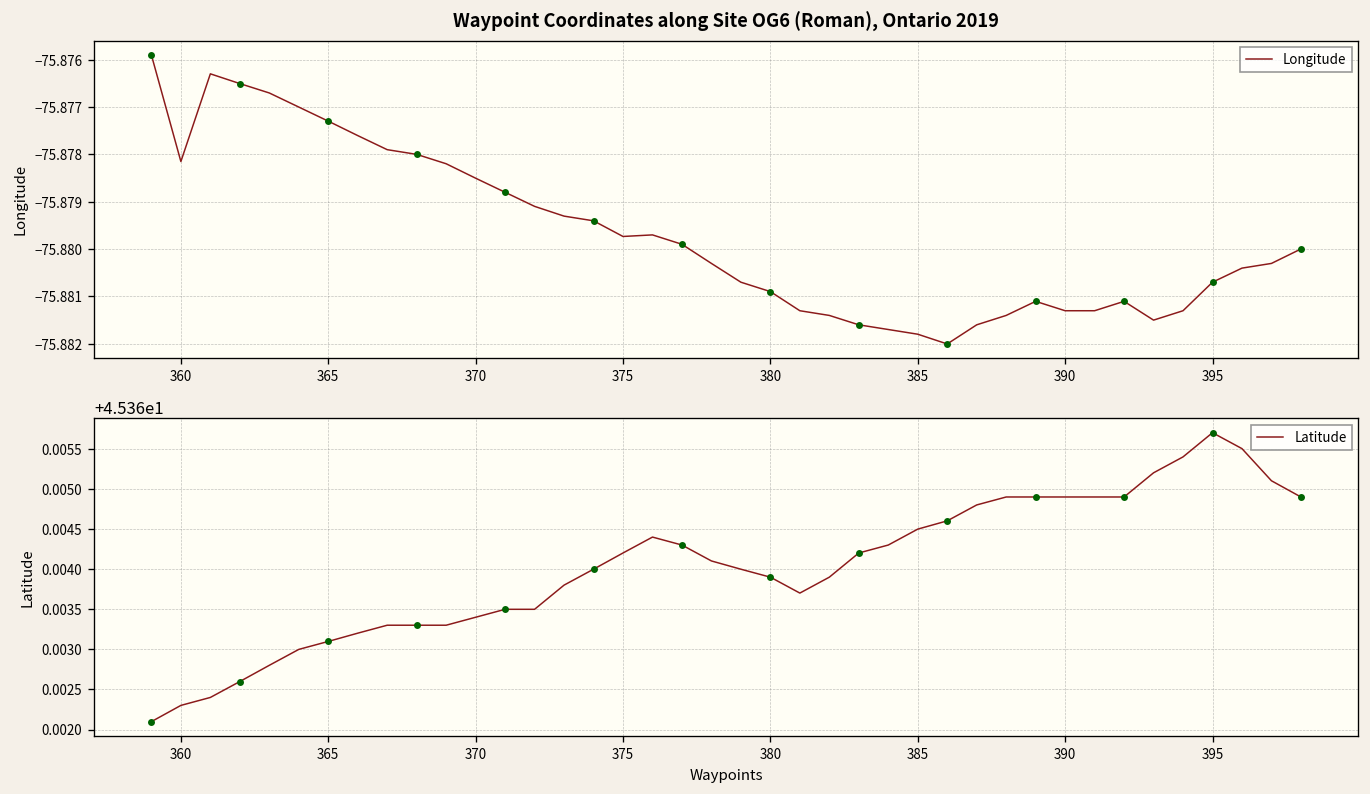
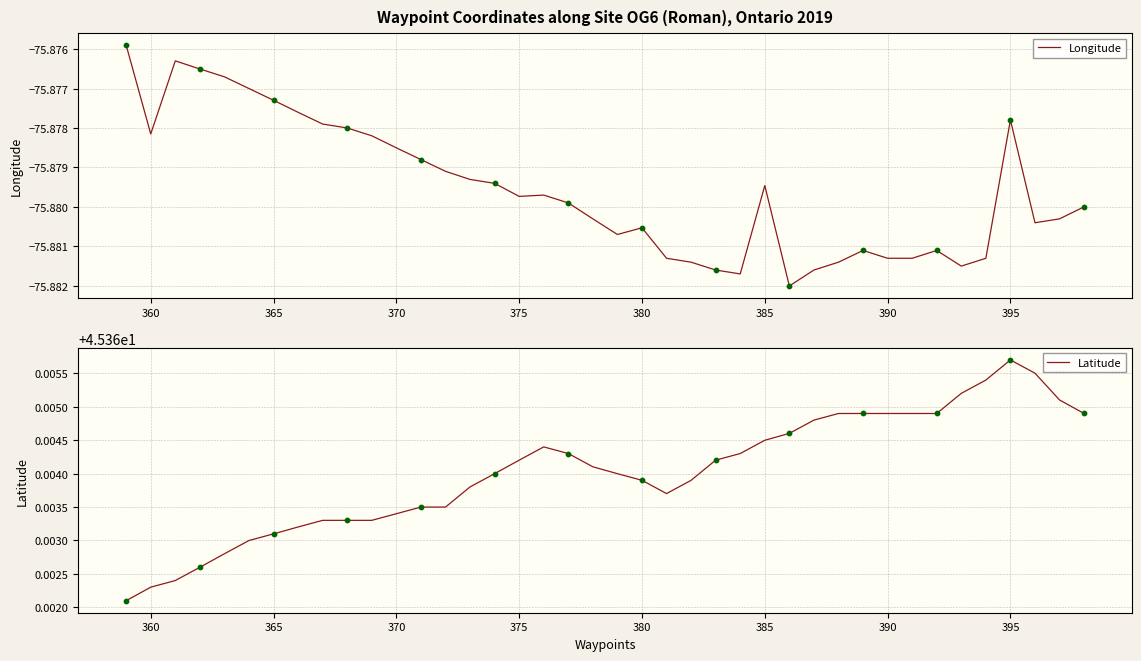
  {
    "Waypoint Coordinates along Site OG6 (Roman), Ontario 2019": {
      "Longitude": {
        "360": -75.8781,
        "370": -75.8785,
        "375": -75.8797,
-       "380": -75.8809,
-       "385": -75.8818,
+       "380": -75.8805,
+       "385": -75.8795,
        "390": -75.8813,
-       "395": -75.8807
+       "395": -75.8778
      }
    }
  }
